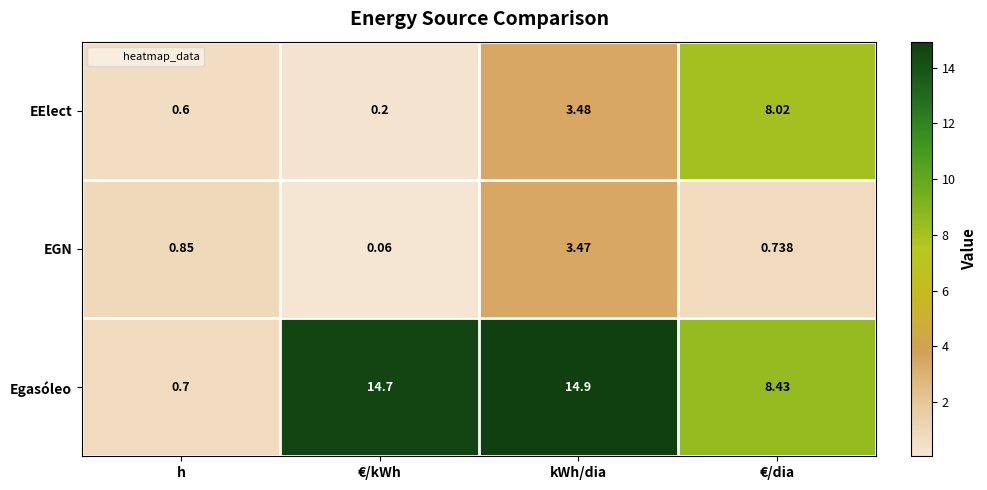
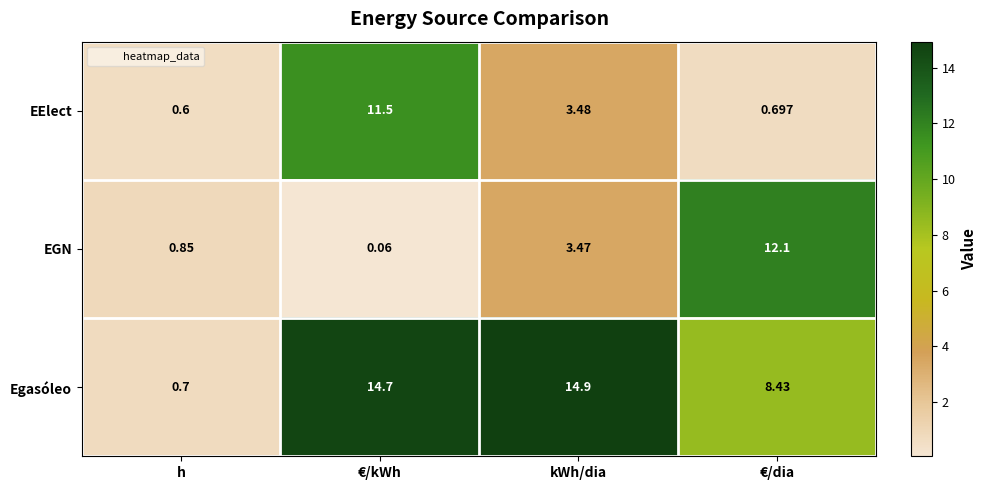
  {
    "EElect": {
      "h": 0.6,
-     "€/kWh": 0.2,
+     "€/kWh": 11.5,
      "kWh/dia": 3.48,
-     "€/dia": 8.02
+     "€/dia": 0.697
    },
    "EGN": {
      "h": 0.85,
      "€/kWh": 0.06,
      "kWh/dia": 3.47,
-     "€/dia": 0.738
+     "€/dia": 12.1
    },
    "Egasóleo": {
      "h": 0.7,
      "€/kWh": 14.7,
      "kWh/dia": 14.9,
      "€/dia": 8.43
    }
  }
